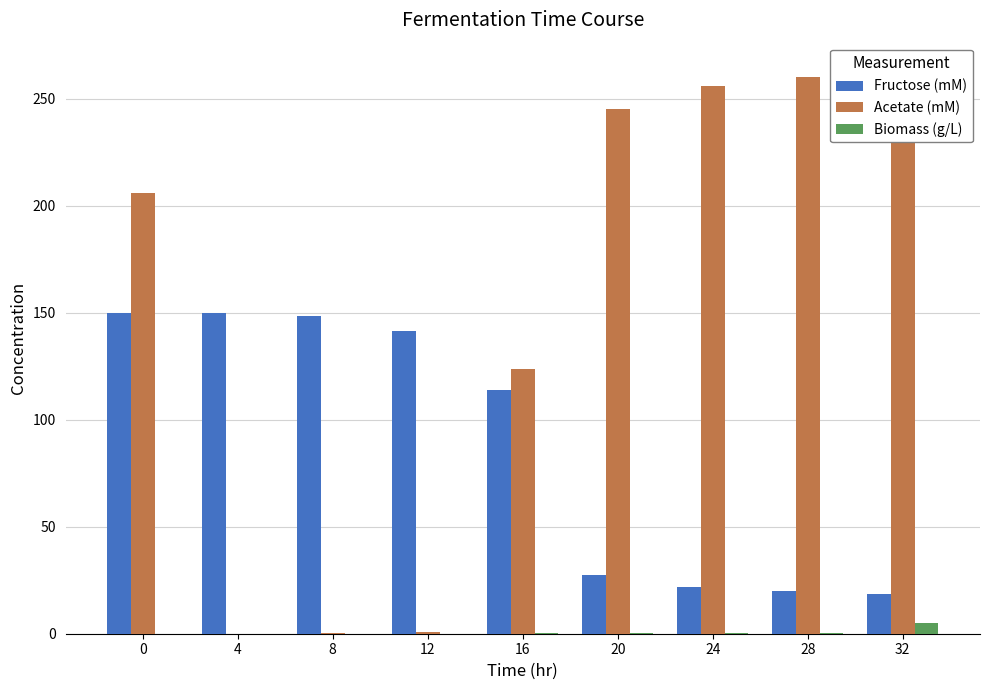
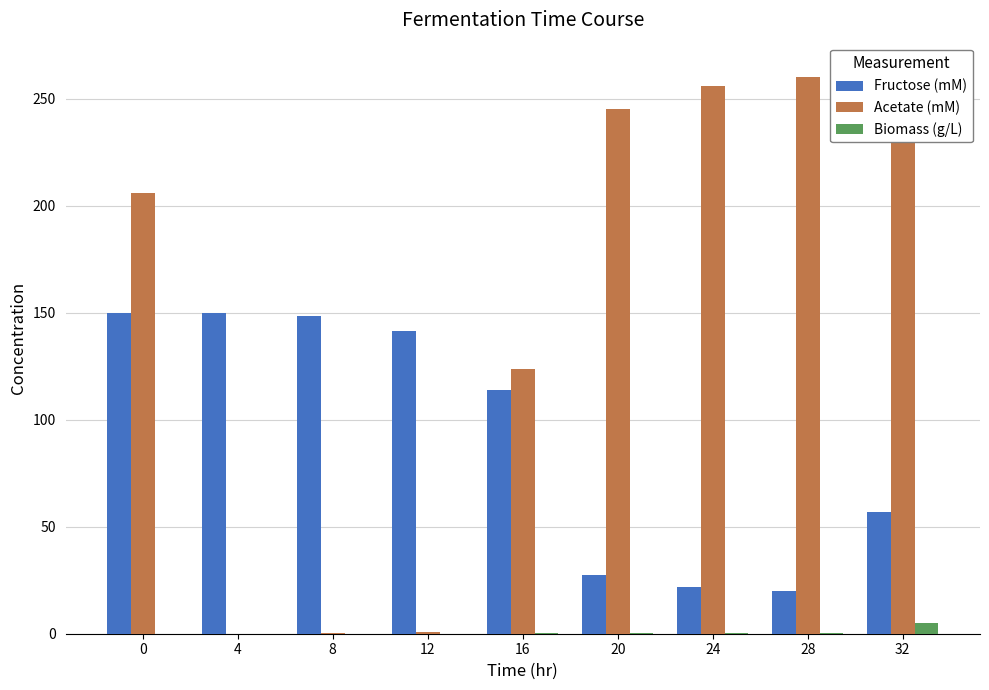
  {
    "Fructose (mM)": {
      "0": 150,
      "4": 150,
      "8": 148,
      "12": 142,
      "16": 114,
      "20": 28,
      "24": 22,
      "28": 20,
-     "32": 19
+     "32": 57
    },
    "Acetate (mM)": {
      "0": 206,
      "4": 0,
      "16": 124,
      "20": 245,
      "24": 256,
      "28": 260
    },
    "Biomass (g/L)": {
      "32": 5
    }
  }
